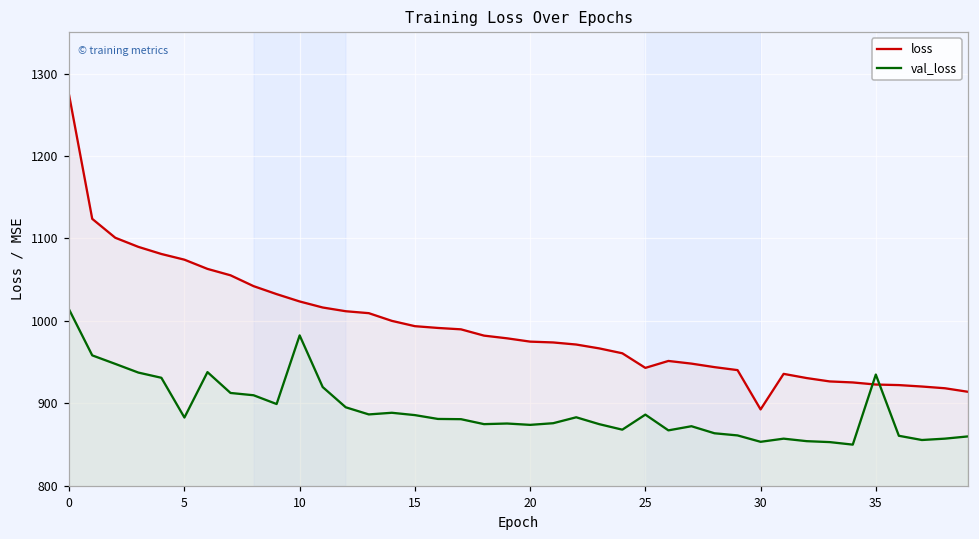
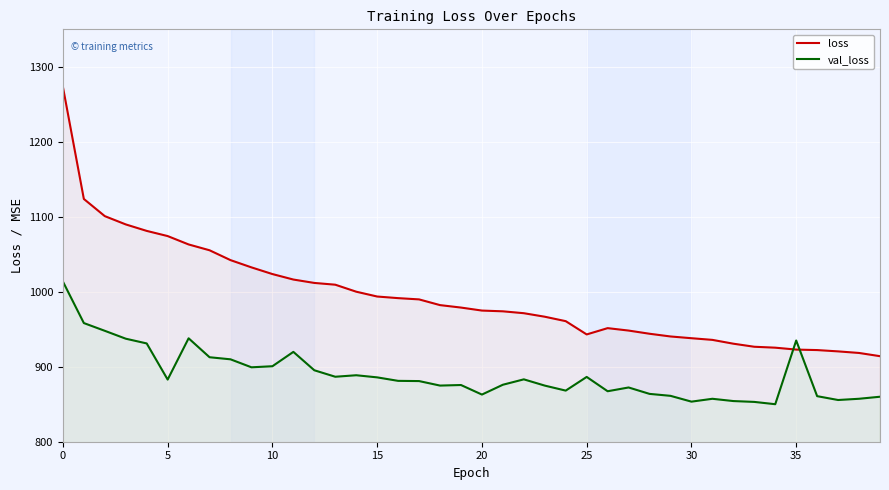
  {
    "loss": {
      "0": 1270,
      "5": 1070,
      "10": 1020,
      "15": 990,
      "20": 970,
      "25": 940,
-     "30": 890,
+     "30": 940,
      "35": 920
    },
    "val_loss": {
      "0": 1010,
      "5": 880,
-     "10": 980,
+     "10": 900,
      "15": 890,
-     "20": 870,
+     "20": 860,
      "25": 890,
      "30": 850,
      "35": 930
    }
  }
